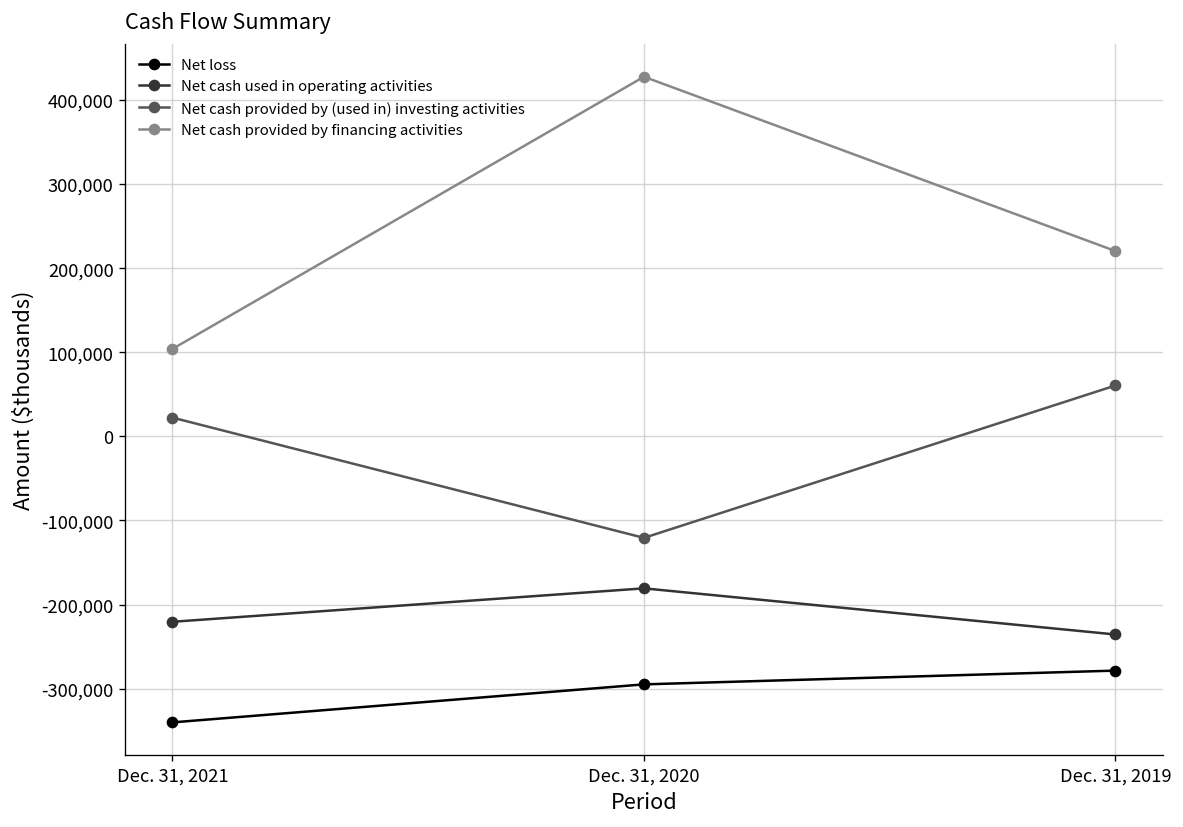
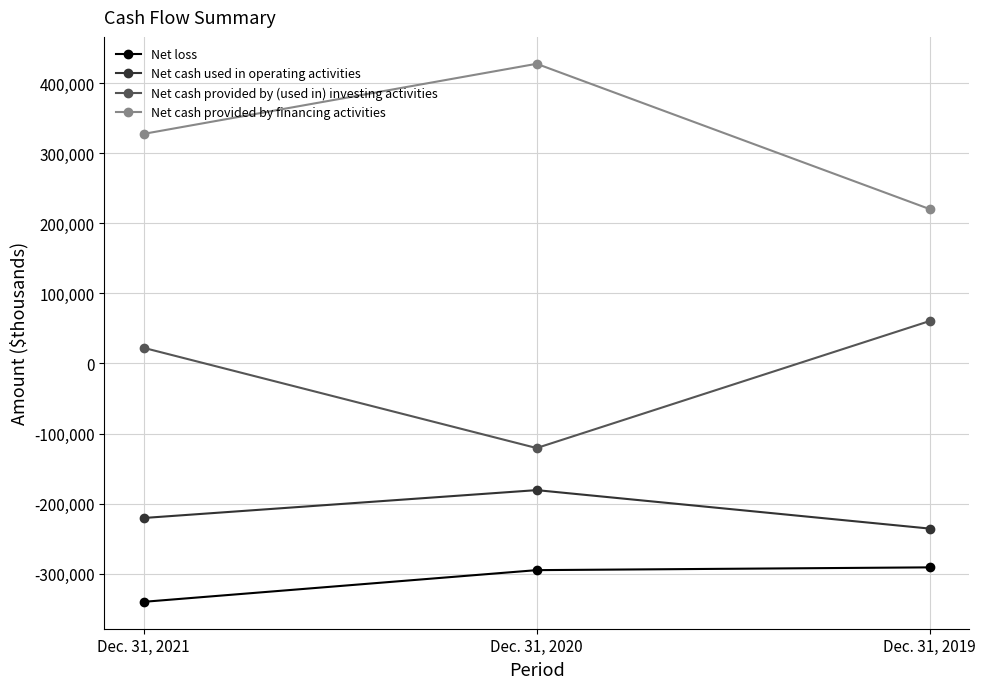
  {
    "Net loss": {
      "Dec. 31, 2021": "-340,000",
      "Dec. 31, 2020": "-290,000",
-     "Dec. 31, 2019": "-280,000"
+     "Dec. 31, 2019": "-290,000"
    },
    "Net cash provided by financing activities": {
-     "Dec. 31, 2021": "100,000",
+     "Dec. 31, 2021": "330,000",
      "Dec. 31, 2020": "430,000",
      "Dec. 31, 2019": "220,000"
    }
  }
